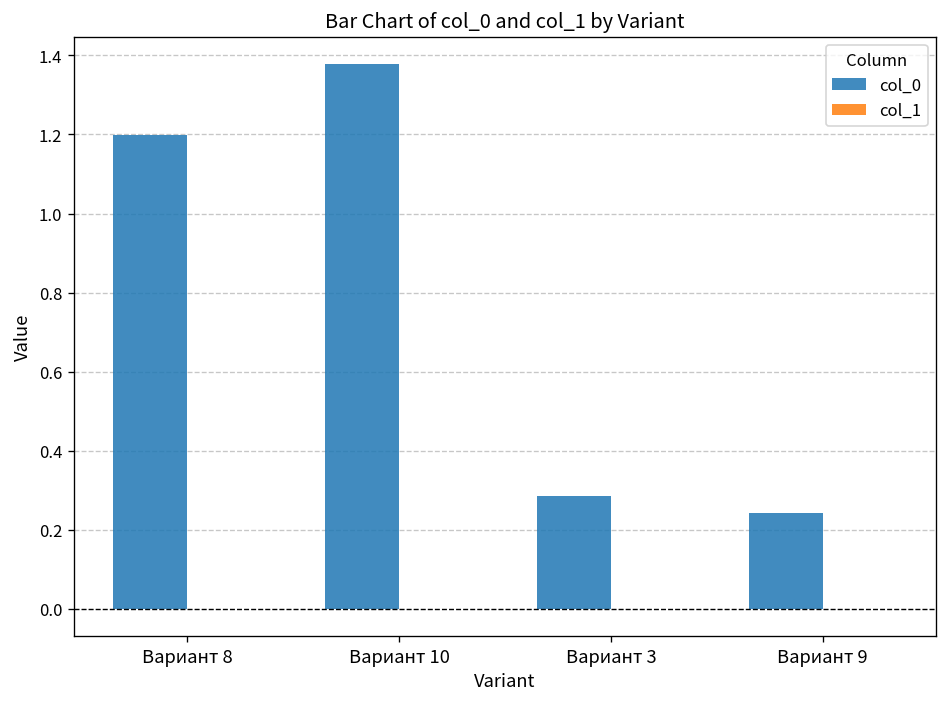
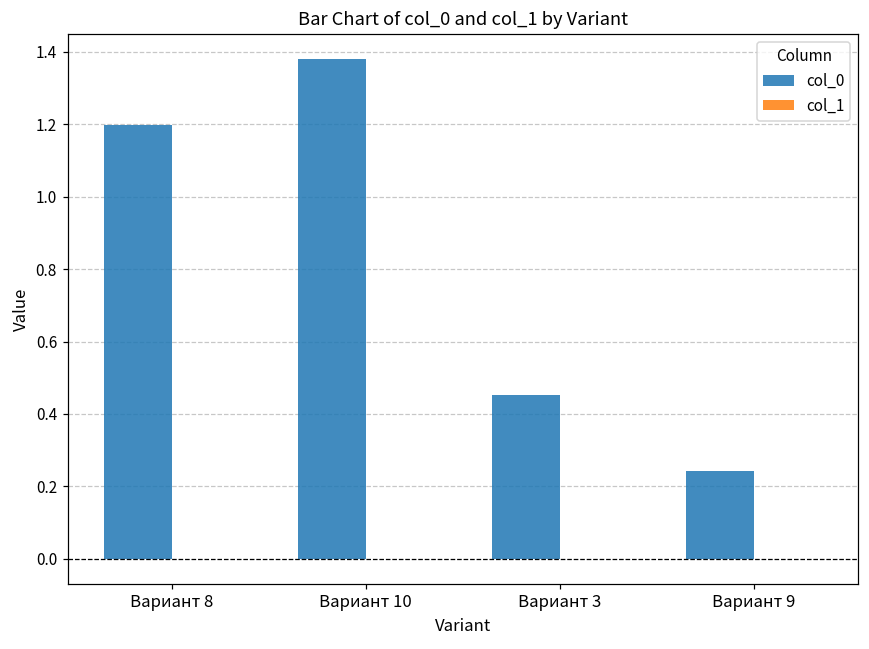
  {
    "col_0": {
      "Вариант 8": 1.20,
      "Вариант 10": 1.38,
-     "Вариант 3": 0.28,
+     "Вариант 3": 0.45,
      "Вариант 9": 0.24
    }
  }
